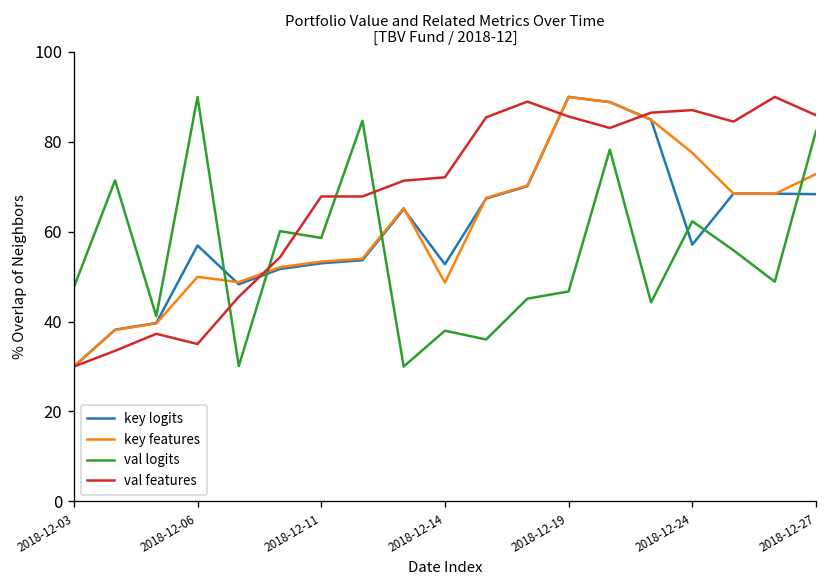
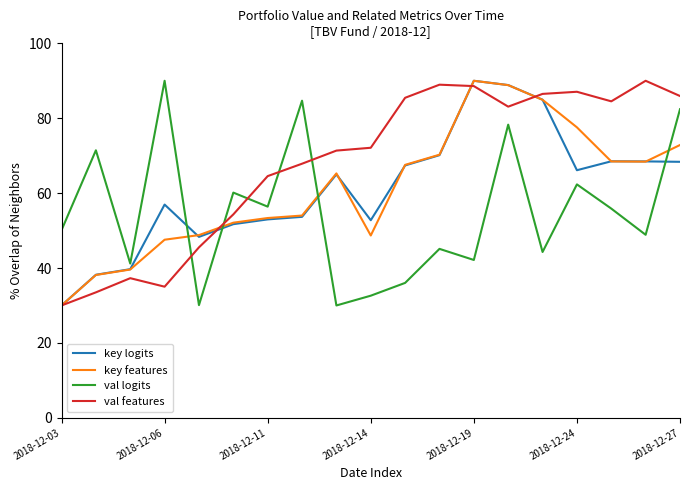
  {
    "key logits": {
      "2018-12-06": 57,
      "2018-12-14": 53,
-     "2018-12-24": 57,
+     "2018-12-24": 66,
      "2018-12-27": 68
    },
    "key features": {
-     "2018-12-06": 50,
+     "2018-12-06": 48,
      "2018-12-14": 49,
      "2018-12-24": 78,
      "2018-12-27": 73
    },
    "val logits": {
-     "2018-12-03": 48,
+     "2018-12-03": 50,
      "2018-12-06": 90,
-     "2018-12-11": 59,
-     "2018-12-14": 38,
-     "2018-12-19": 47,
+     "2018-12-11": 56,
+     "2018-12-14": 33,
+     "2018-12-19": 42,
      "2018-12-24": 62,
      "2018-12-27": 82
    },
    "val features": {
      "2018-12-06": 35,
-     "2018-12-11": 68,
+     "2018-12-11": 65,
      "2018-12-14": 72,
-     "2018-12-19": 86,
+     "2018-12-19": 89,
      "2018-12-24": 87,
      "2018-12-27": 86
    }
  }
